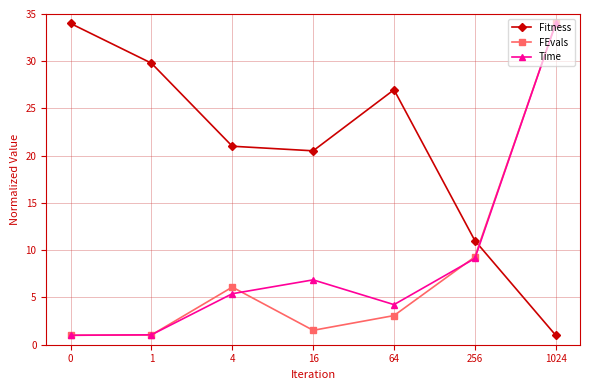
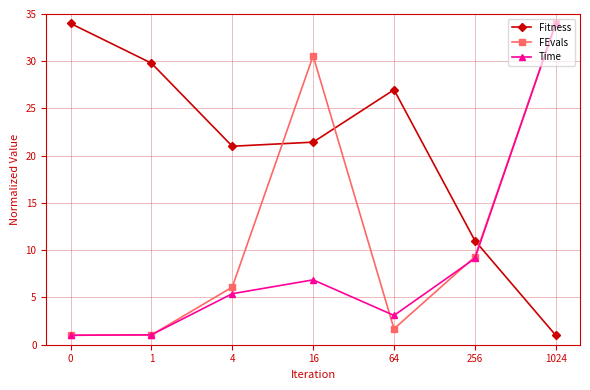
  {
    "Fitness": {
      "0": 34,
      "1": 30,
      "4": 21,
-     "16": 20.5,
+     "16": 21.4,
      "64": 27,
      "256": 11,
      "1024": 1
    },
    "FEvals": {
      "4": 6,
-     "16": 2,
-     "64": 3
+     "16": 31,
+     "64": 2
    },
    "Time": {
      "4": 5,
      "16": 7,
-     "64": 4
+     "64": 3
    }
  }
